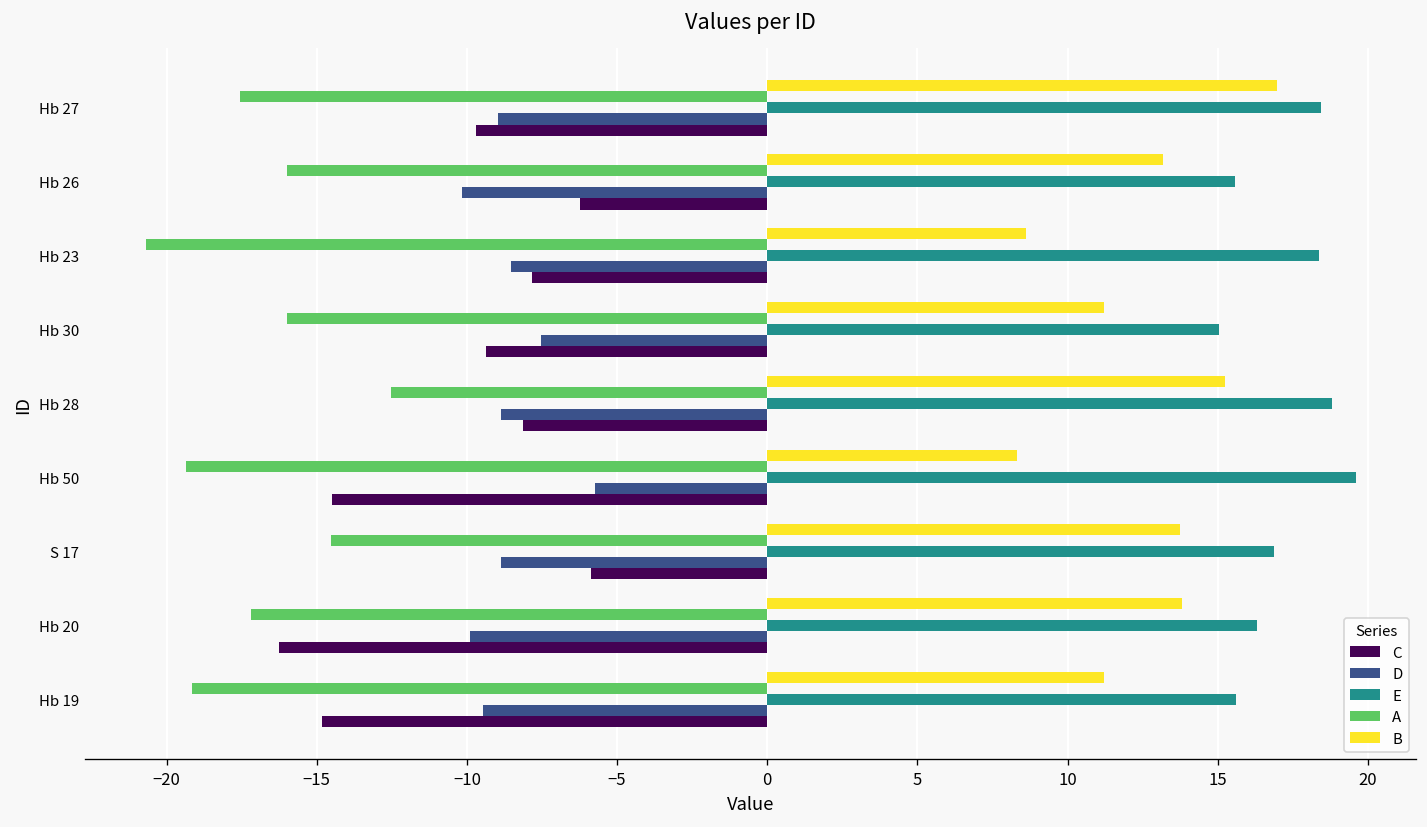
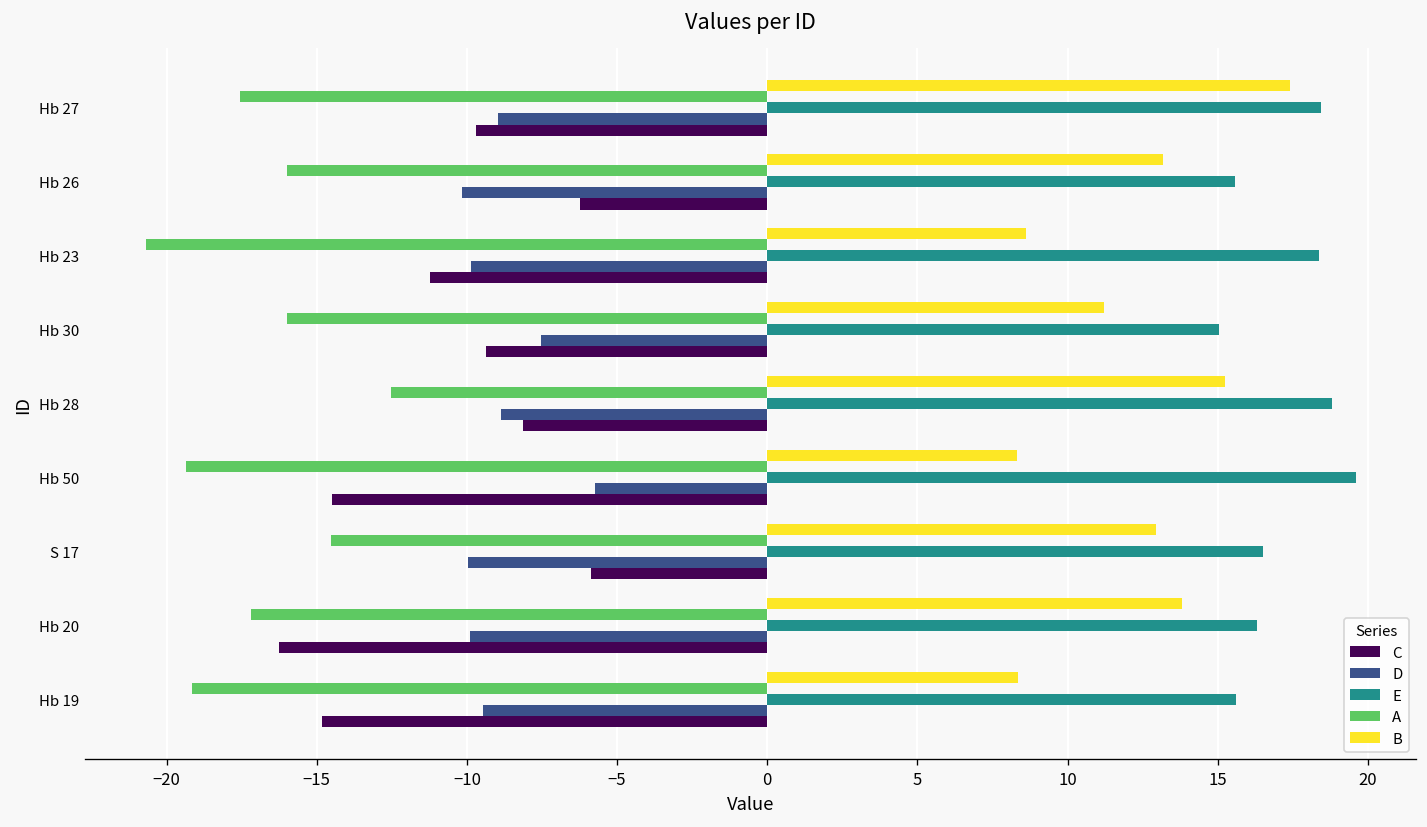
  {
    "C": {
      "Hb 27": -9.7,
      "Hb 26": -6.2,
-     "Hb 23": -7.8,
+     "Hb 23": -11.2,
      "Hb 30": -9.4,
      "Hb 28": -8.1,
      "Hb 50": -14.5,
      "S 17": -5.9,
      "Hb 20": -16.3,
      "Hb 19": -14.8
    },
    "D": {
      "Hb 27": -9.0,
      "Hb 26": -10.2,
-     "Hb 23": -8.5,
+     "Hb 23": -9.9,
      "Hb 30": -7.5,
      "Hb 28": -8.9,
      "Hb 50": -5.8,
-     "S 17": -8.9,
+     "S 17": -10.0,
      "Hb 20": -9.9,
      "Hb 19": -9.5
    },
    "E": {
      "Hb 27": 18.5,
      "Hb 26": 15.6,
      "Hb 23": 18.4,
      "Hb 30": 15.0,
      "Hb 28": 18.8,
      "Hb 50": 19.6,
-     "S 17": 16.9,
+     "S 17": 16.5,
      "Hb 20": 16.3,
      "Hb 19": 15.6
    },
    "A": {
      "Hb 27": -17.6,
      "Hb 26": -16.0,
      "Hb 23": -20.7,
      "Hb 30": -16.0,
      "Hb 28": -12.5,
      "Hb 50": -19.3,
      "S 17": -14.5,
      "Hb 20": -17.2,
      "Hb 19": -19.2
    },
    "B": {
-     "Hb 27": 17.0,
+     "Hb 27": 17.4,
      "Hb 26": 13.2,
      "Hb 23": 8.6,
      "Hb 30": 11.2,
      "Hb 28": 15.2,
      "Hb 50": 8.3,
-     "S 17": 13.8,
+     "S 17": 12.9,
      "Hb 20": 13.8,
-     "Hb 19": 11.2
+     "Hb 19": 8.3
    }
  }
